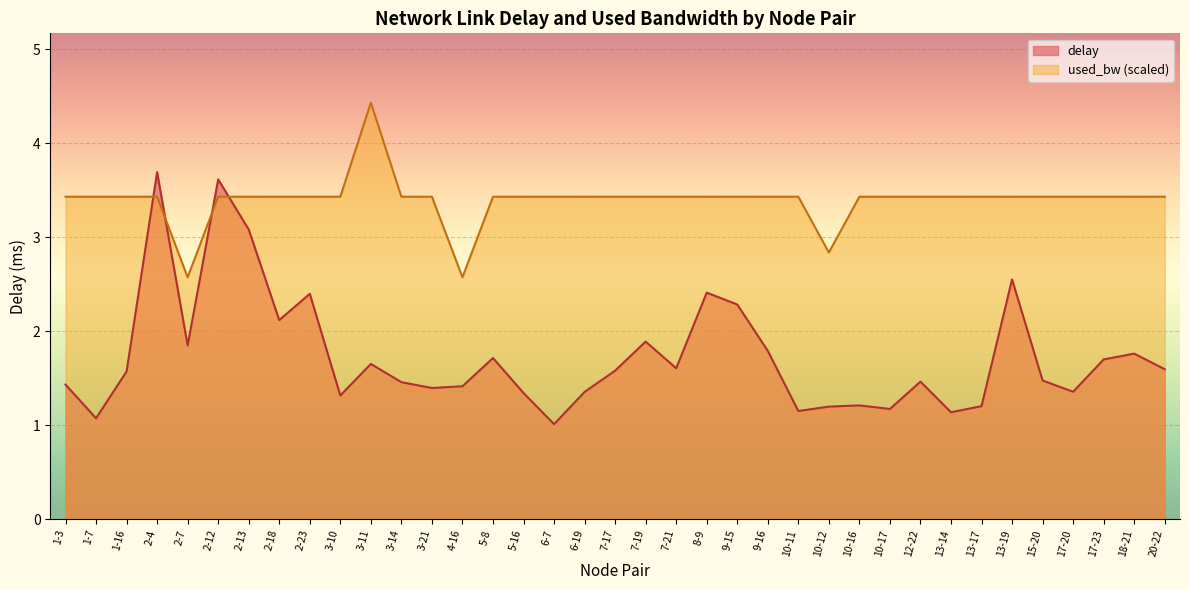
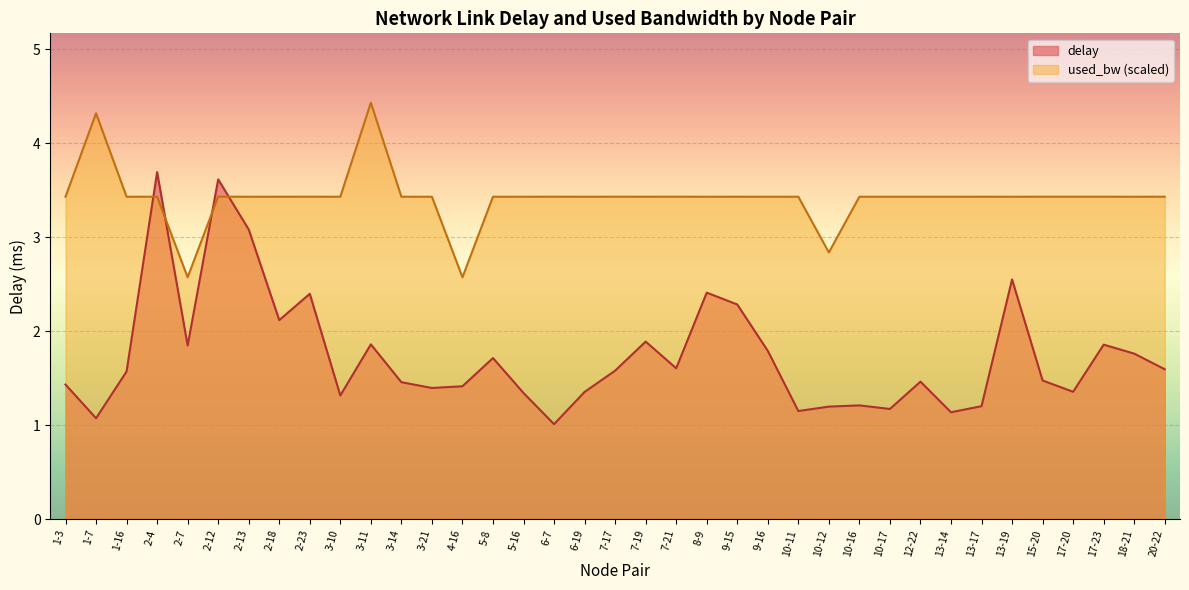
  {
    "delay": {
      "1-3": 1.4,
      "1-7": 1.1,
      "1-16": 1.6,
      "2-4": 3.7,
      "2-7": 1.8,
      "2-12": 3.6,
      "2-13": 3.1,
      "2-18": 2.1,
      "2-23": 2.4,
      "3-10": 1.3,
-     "3-11": 1.7,
+     "3-11": 1.9,
      "3-14": 1.5,
      "3-21": 1.4,
      "4-16": 1.4,
      "5-8": 1.7,
      "5-16": 1.3,
      "6-7": 1.0,
      "6-19": 1.4,
      "7-17": 1.6,
      "7-19": 1.9,
      "7-21": 1.6,
      "8-9": 2.4,
      "9-15": 2.3,
      "9-16": 1.8,
      "10-11": 1.1,
      "10-12": 1.2,
      "10-16": 1.2,
      "10-17": 1.2,
      "12-22": 1.5,
      "13-14": 1.1,
      "13-17": 1.2,
      "13-19": 2.6,
      "15-20": 1.5,
      "17-20": 1.4,
-     "17-23": 1.7,
+     "17-23": 1.9,
      "18-21": 1.8,
      "20-22": 1.6
    },
    "used_bw (scaled)": {
      "1-3": 3.4,
-     "1-7": 3.4,
+     "1-7": 4.3,
      "1-16": 3.4,
      "2-4": 3.4,
      "2-7": 2.6,
      "2-12": 3.4,
      "2-13": 3.4,
      "2-18": 3.4,
      "2-23": 3.4,
      "3-10": 3.4,
      "3-11": 4.4,
      "3-14": 3.4,
      "3-21": 3.4,
      "4-16": 2.6,
      "5-8": 3.4,
      "5-16": 3.4,
      "6-7": 3.4,
      "6-19": 3.4,
      "7-17": 3.4,
      "7-19": 3.4,
      "7-21": 3.4,
      "8-9": 3.4,
      "9-15": 3.4,
      "9-16": 3.4,
      "10-11": 3.4,
      "10-12": 2.8,
      "10-16": 3.4,
      "10-17": 3.4,
      "12-22": 3.4,
      "13-14": 3.4,
      "13-17": 3.4,
      "13-19": 3.4,
      "15-20": 3.4,
      "17-20": 3.4,
      "17-23": 3.4,
      "18-21": 3.4,
      "20-22": 3.4
    }
  }
